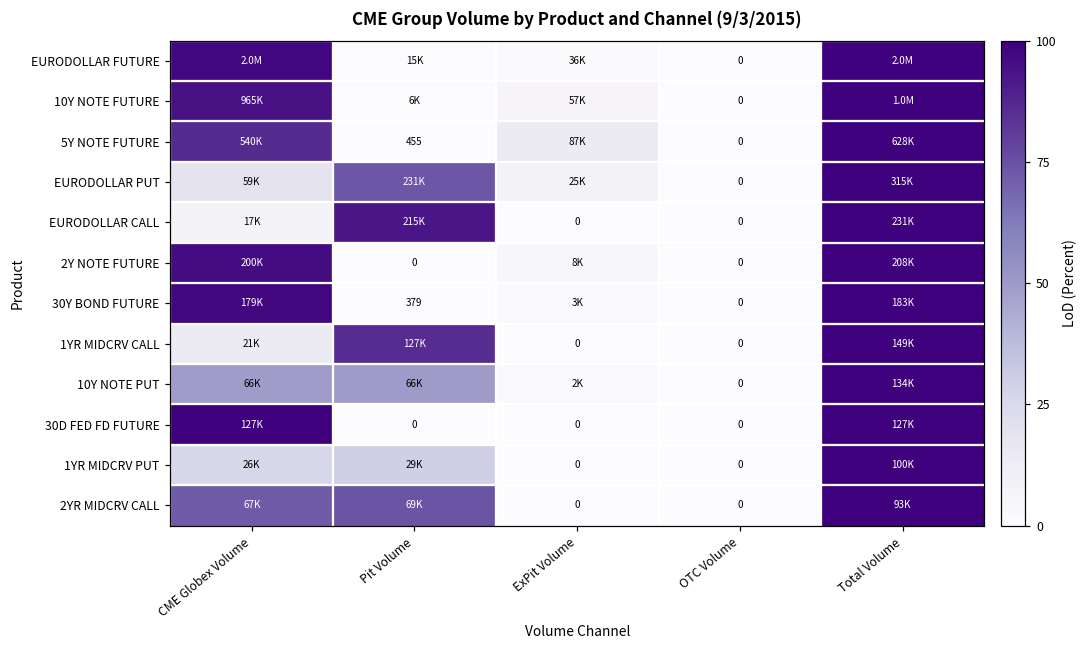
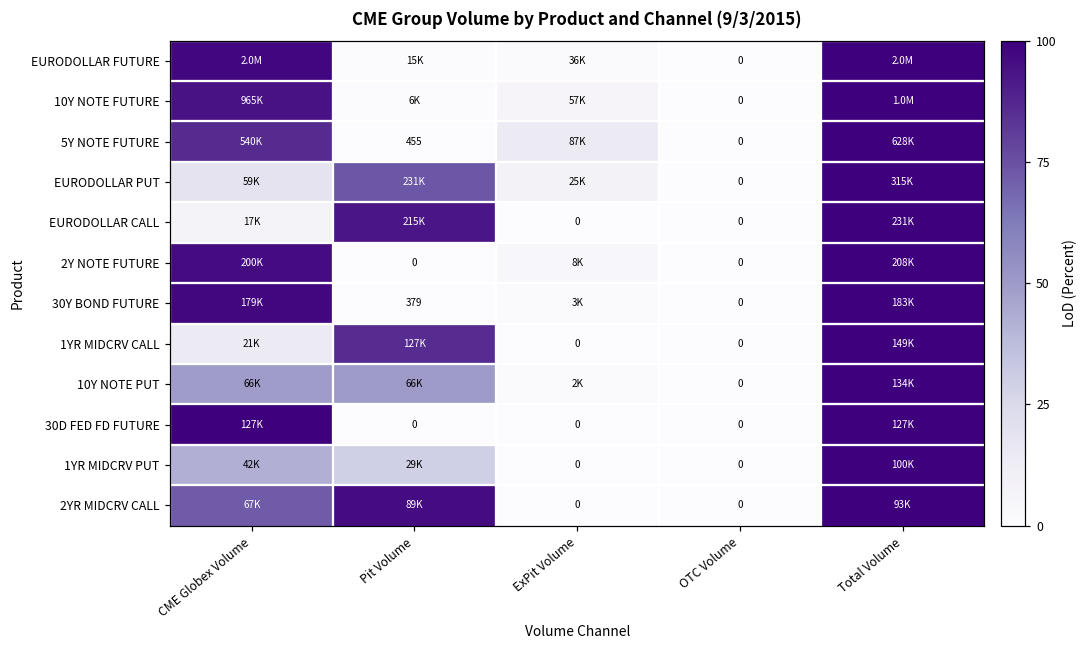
  {
    "EURODOLLAR FUTURE": {
      "CME Globex Volume": "2.0M",
      "Pit Volume": "15K",
      "ExPit Volume": "36K",
      "OTC Volume": "0",
      "Total Volume": "2.0M"
    },
    "10Y NOTE FUTURE": {
      "CME Globex Volume": "965K",
      "Pit Volume": "6K",
      "ExPit Volume": "57K",
      "OTC Volume": "0",
      "Total Volume": "1.0M"
    },
    "5Y NOTE FUTURE": {
      "CME Globex Volume": "540K",
      "Pit Volume": "455",
      "ExPit Volume": "87K",
      "OTC Volume": "0",
      "Total Volume": "628K"
    },
    "EURODOLLAR PUT": {
      "CME Globex Volume": "59K",
      "Pit Volume": "231K",
      "ExPit Volume": "25K",
      "OTC Volume": "0",
      "Total Volume": "315K"
    },
    "EURODOLLAR CALL": {
      "CME Globex Volume": "17K",
      "Pit Volume": "215K",
      "ExPit Volume": "0",
      "OTC Volume": "0",
      "Total Volume": "231K"
    },
    "2Y NOTE FUTURE": {
      "CME Globex Volume": "200K",
      "Pit Volume": "0",
      "ExPit Volume": "8K",
      "OTC Volume": "0",
      "Total Volume": "208K"
    },
    "30Y BOND FUTURE": {
      "CME Globex Volume": "179K",
      "Pit Volume": "379",
      "ExPit Volume": "3K",
      "OTC Volume": "0",
      "Total Volume": "183K"
    },
    "1YR MIDCRV CALL": {
      "CME Globex Volume": "21K",
      "Pit Volume": "127K",
      "ExPit Volume": "0",
      "OTC Volume": "0",
      "Total Volume": "149K"
    },
    "10Y NOTE PUT": {
      "CME Globex Volume": "66K",
      "Pit Volume": "66K",
      "ExPit Volume": "2K",
      "OTC Volume": "0",
      "Total Volume": "134K"
    },
    "30D FED FD FUTURE": {
      "CME Globex Volume": "127K",
      "Pit Volume": "0",
      "ExPit Volume": "0",
      "OTC Volume": "0",
      "Total Volume": "127K"
    },
    "1YR MIDCRV PUT": {
-     "CME Globex Volume": "26K",
+     "CME Globex Volume": "42K",
      "Pit Volume": "29K",
      "ExPit Volume": "0",
      "OTC Volume": "0",
      "Total Volume": "100K"
    },
    "2YR MIDCRV CALL": {
      "CME Globex Volume": "67K",
-     "Pit Volume": "69K",
+     "Pit Volume": "89K",
      "ExPit Volume": "0",
      "OTC Volume": "0",
      "Total Volume": "93K"
    }
  }
